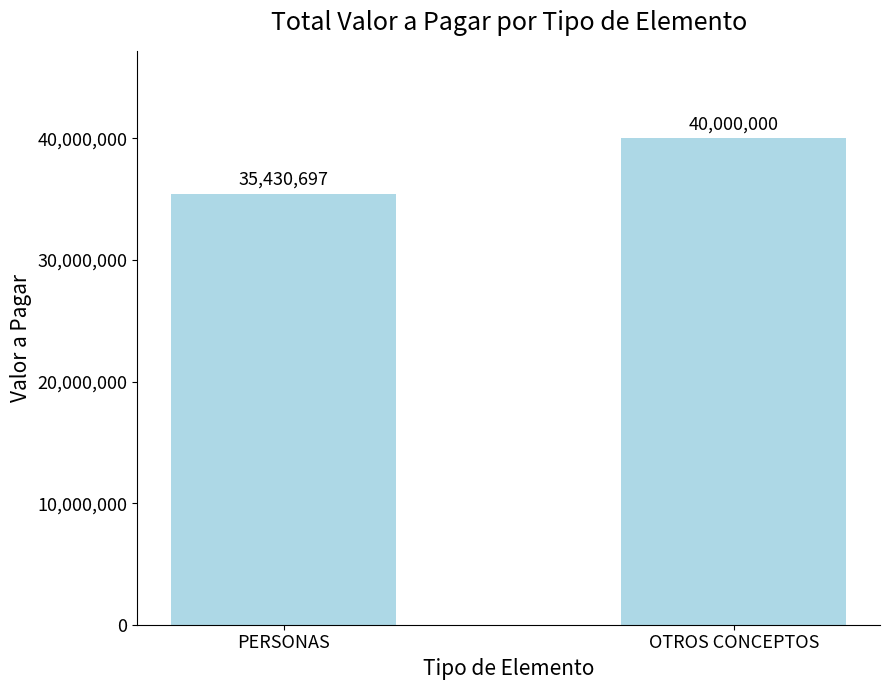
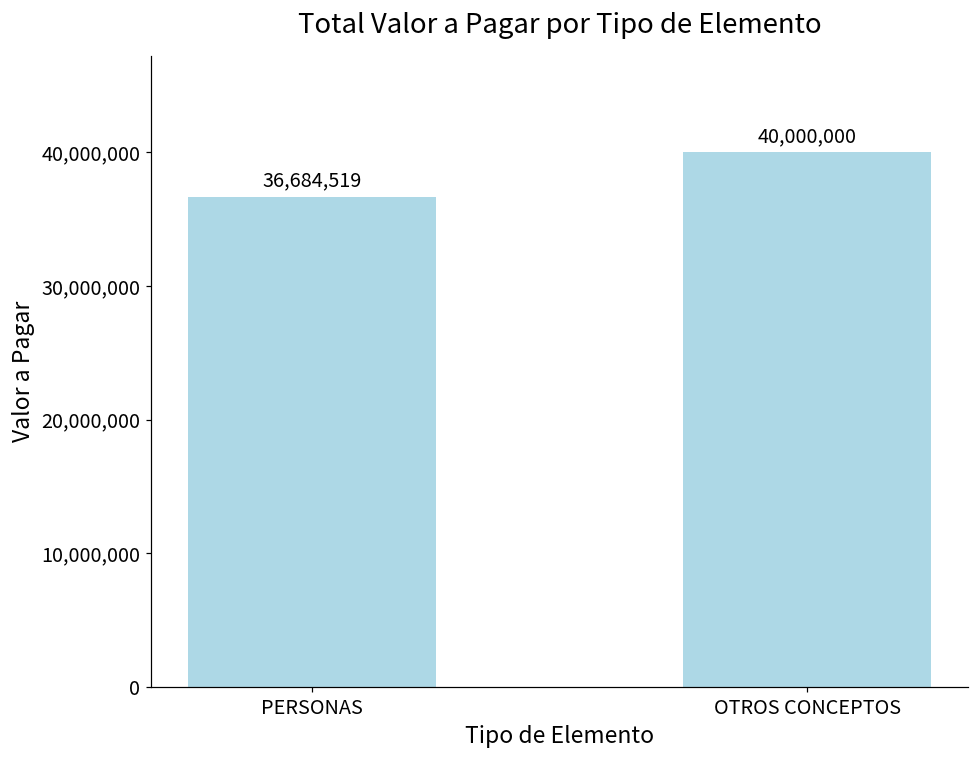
  {
-   "PERSONAS": "35,430,697",
+   "PERSONAS": "36,684,519",
    "OTROS CONCEPTOS": "40,000,000"
  }
